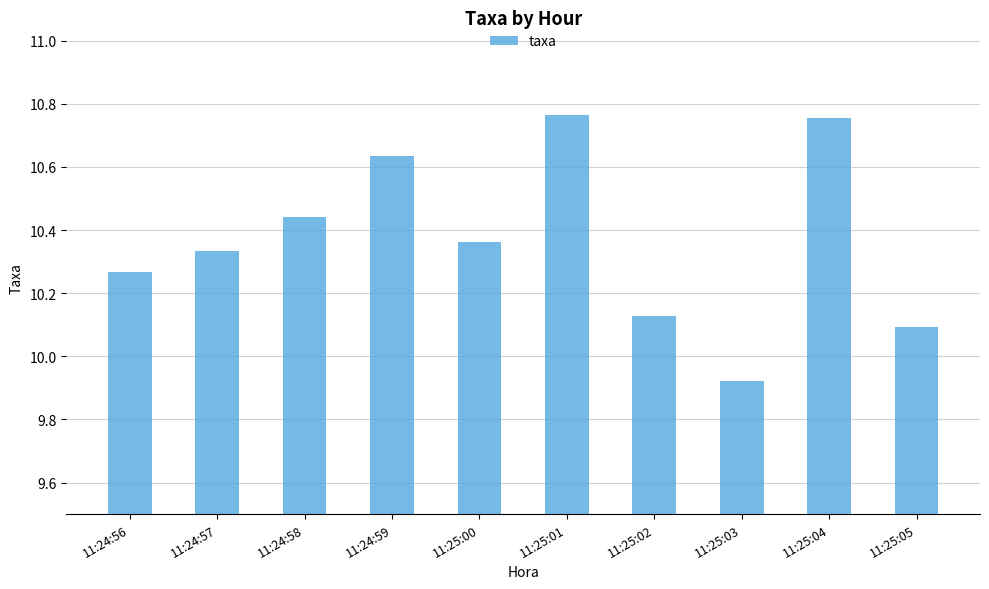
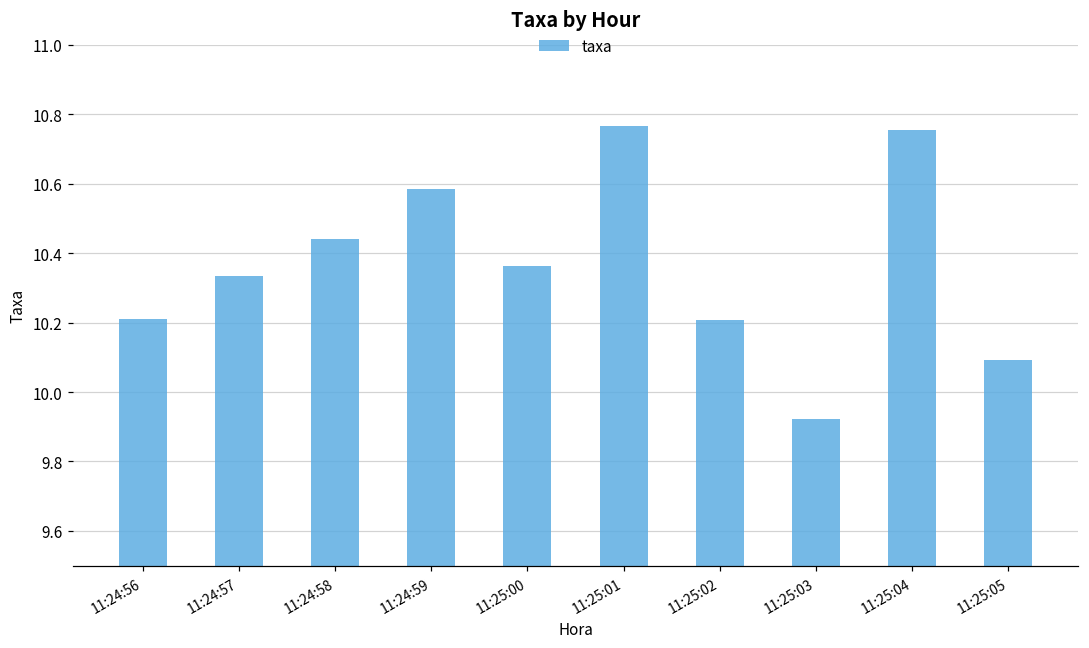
  {
-   "11:24:56": 10.27,
+   "11:24:56": 10.21,
    "11:24:57": 10.33,
    "11:24:58": 10.44,
-   "11:24:59": 10.63,
+   "11:24:59": 10.58,
    "11:25:00": 10.36,
    "11:25:01": 10.77,
-   "11:25:02": 10.13,
+   "11:25:02": 10.21,
    "11:25:03": 9.92,
    "11:25:04": 10.75,
    "11:25:05": 10.09
  }
